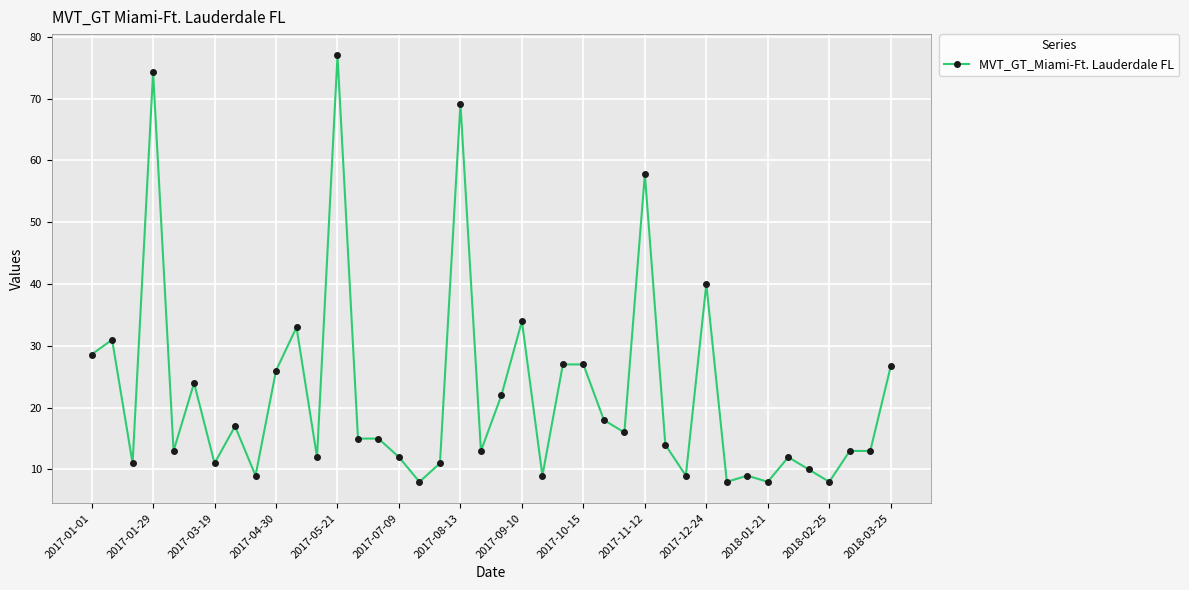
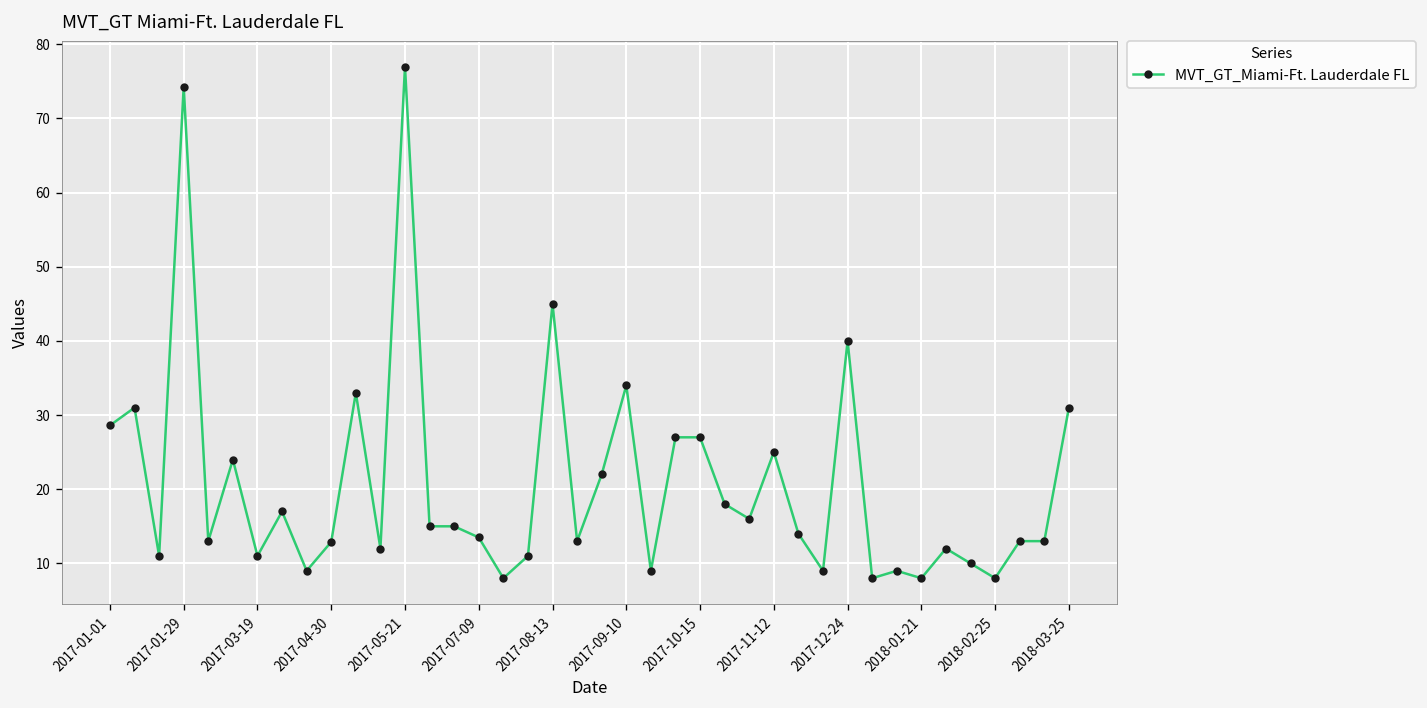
  {
    "2017-01-01": 29,
    "2017-01-29": 74,
    "2017-03-19": 11,
-   "2017-04-30": 26,
+   "2017-04-30": 13,
    "2017-05-21": 77,
-   "2017-07-09": 12,
-   "2017-08-13": 69,
+   "2017-07-09": 14,
+   "2017-08-13": 45,
    "2017-09-10": 34,
    "2017-10-15": 27,
-   "2017-11-12": 58,
+   "2017-11-12": 25,
    "2017-12-24": 40,
    "2018-01-21": 8,
    "2018-02-25": 8,
-   "2018-03-25": 27
+   "2018-03-25": 31
  }
